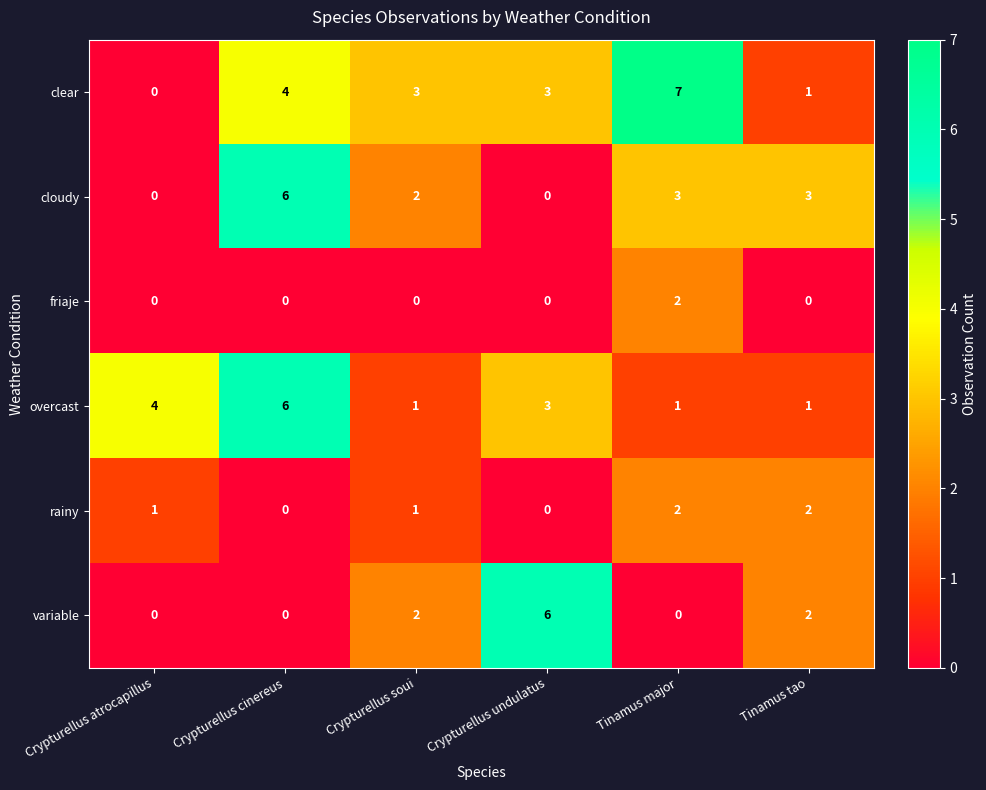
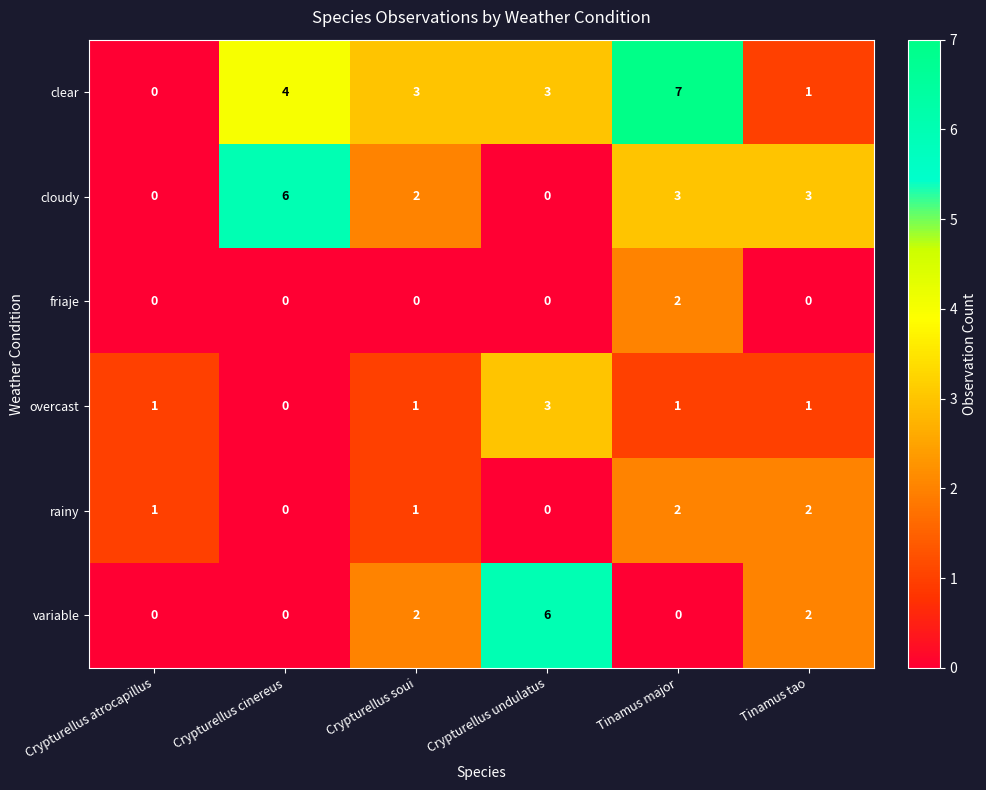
  {
    "clear": {
      "Crypturellus atrocapillus": 0,
      "Crypturellus cinereus": 4,
      "Crypturellus soui": 3,
      "Crypturellus undulatus": 3,
      "Tinamus major": 7,
      "Tinamus tao": 1
    },
    "cloudy": {
      "Crypturellus atrocapillus": 0,
      "Crypturellus cinereus": 6,
      "Crypturellus soui": 2,
      "Crypturellus undulatus": 0,
      "Tinamus major": 3,
      "Tinamus tao": 3
    },
    "friaje": {
      "Crypturellus atrocapillus": 0,
      "Crypturellus cinereus": 0,
      "Crypturellus soui": 0,
      "Crypturellus undulatus": 0,
      "Tinamus major": 2,
      "Tinamus tao": 0
    },
    "overcast": {
-     "Crypturellus atrocapillus": 4,
-     "Crypturellus cinereus": 6,
+     "Crypturellus atrocapillus": 1,
+     "Crypturellus cinereus": 0,
      "Crypturellus soui": 1,
      "Crypturellus undulatus": 3,
      "Tinamus major": 1,
      "Tinamus tao": 1
    },
    "rainy": {
      "Crypturellus atrocapillus": 1,
      "Crypturellus cinereus": 0,
      "Crypturellus soui": 1,
      "Crypturellus undulatus": 0,
      "Tinamus major": 2,
      "Tinamus tao": 2
    },
    "variable": {
      "Crypturellus atrocapillus": 0,
      "Crypturellus cinereus": 0,
      "Crypturellus soui": 2,
      "Crypturellus undulatus": 6,
      "Tinamus major": 0,
      "Tinamus tao": 2
    }
  }
